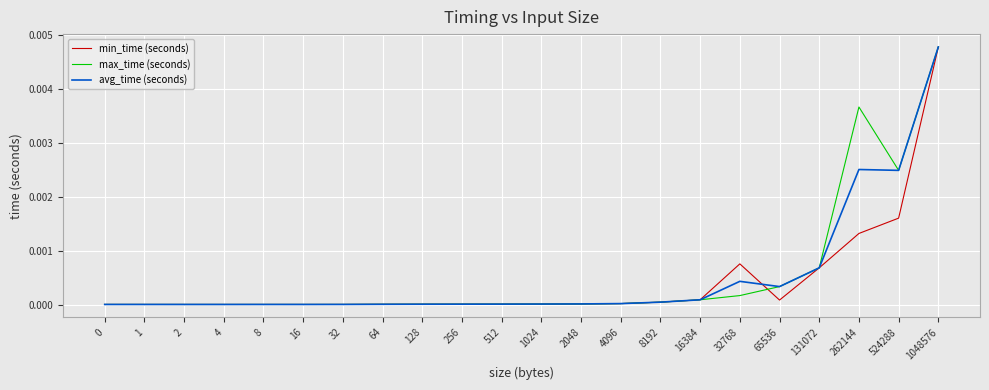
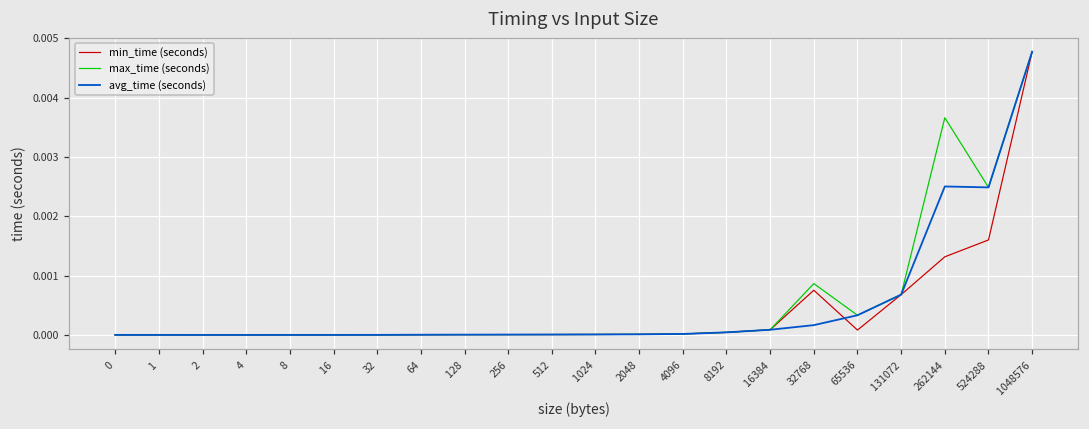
  {
    "min_time (seconds)": {
      "32768": 0.0008,
      "65536": 0.0001,
      "262144": 0.0013,
      "524288": 0.0016
    },
    "max_time (seconds)": {
-     "32768": 0.0002,
+     "32768": 0.0009,
      "262144": 0.0037
    },
    "avg_time (seconds)": {
-     "32768": 0.0004,
+     "32768": 0.0002,
      "262144": 0.0025
    }
  }
